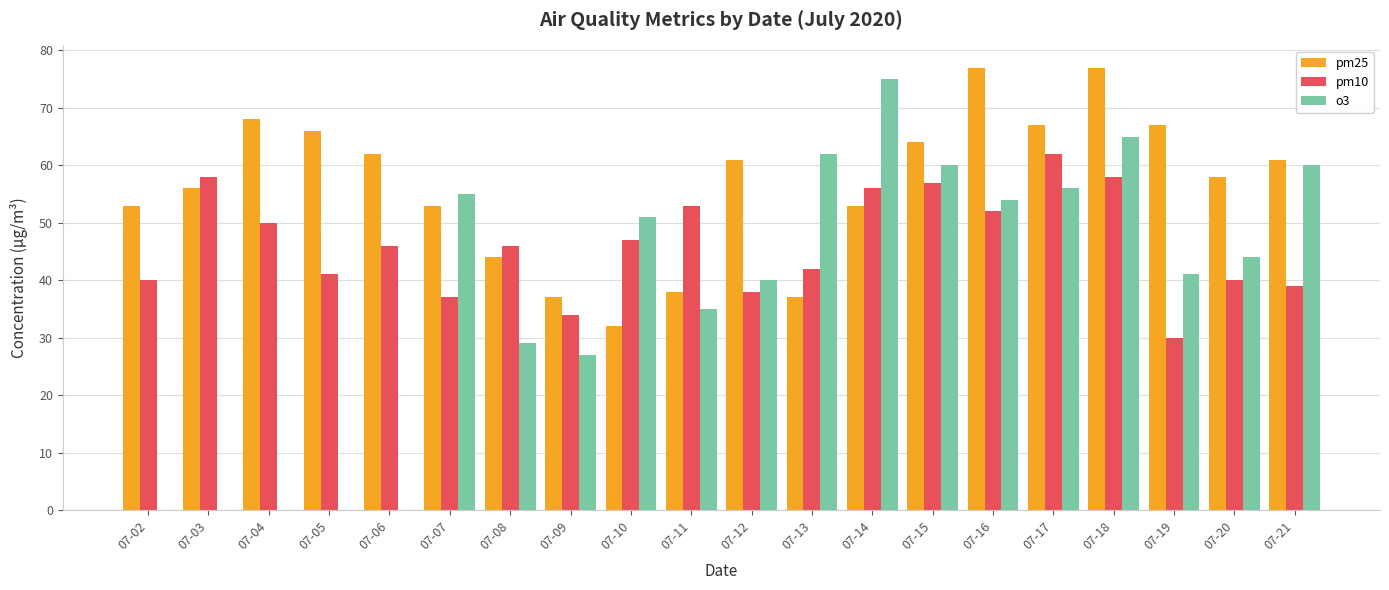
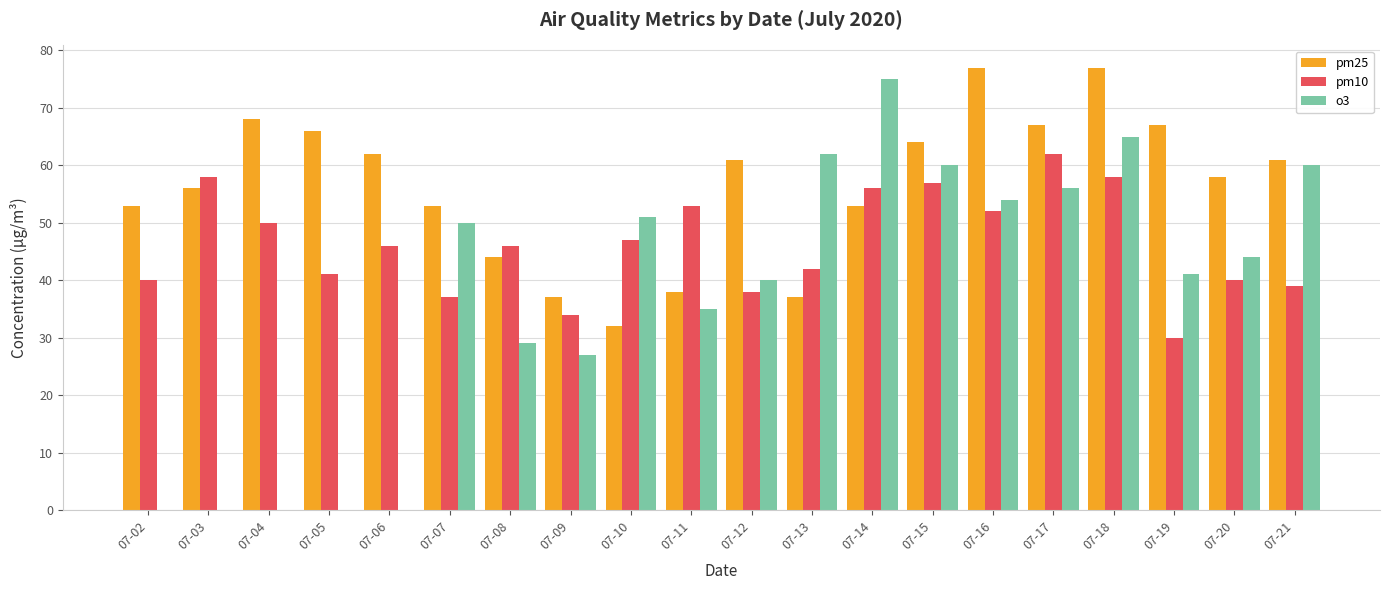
  {
    "pm25": {
      "07-02": 53,
      "07-03": 56,
      "07-04": 68,
      "07-05": 66,
      "07-06": 62,
      "07-07": 53,
      "07-08": 44,
      "07-09": 37,
      "07-10": 32,
      "07-11": 38,
      "07-12": 61,
      "07-13": 37,
      "07-14": 53,
      "07-15": 64,
      "07-16": 77,
      "07-17": 67,
      "07-18": 77,
      "07-19": 67,
      "07-20": 58,
      "07-21": 61
    },
    "pm10": {
      "07-02": 40,
      "07-03": 58,
      "07-04": 50,
      "07-05": 41,
      "07-06": 46,
      "07-07": 37,
      "07-08": 46,
      "07-09": 34,
      "07-10": 47,
      "07-11": 53,
      "07-12": 38,
      "07-13": 42,
      "07-14": 56,
      "07-15": 57,
      "07-16": 52,
      "07-17": 62,
      "07-18": 58,
      "07-19": 30,
      "07-20": 40,
      "07-21": 39
    },
    "o3": {
      "07-02": 0,
      "07-03": 0,
      "07-04": 0,
      "07-05": 0,
      "07-06": 0,
-     "07-07": 55,
+     "07-07": 50,
      "07-08": 29,
      "07-09": 27,
      "07-10": 51,
      "07-11": 35,
      "07-12": 40,
      "07-13": 62,
      "07-14": 75,
      "07-15": 60,
      "07-16": 54,
      "07-17": 56,
      "07-18": 65,
      "07-19": 41,
      "07-20": 44,
      "07-21": 60
    }
  }
